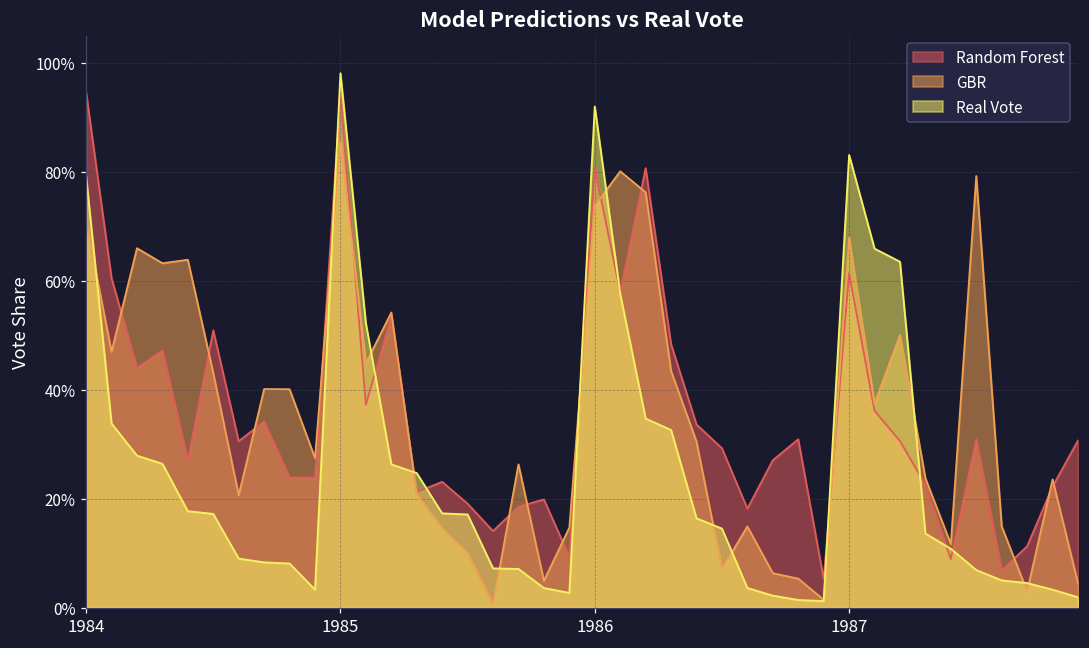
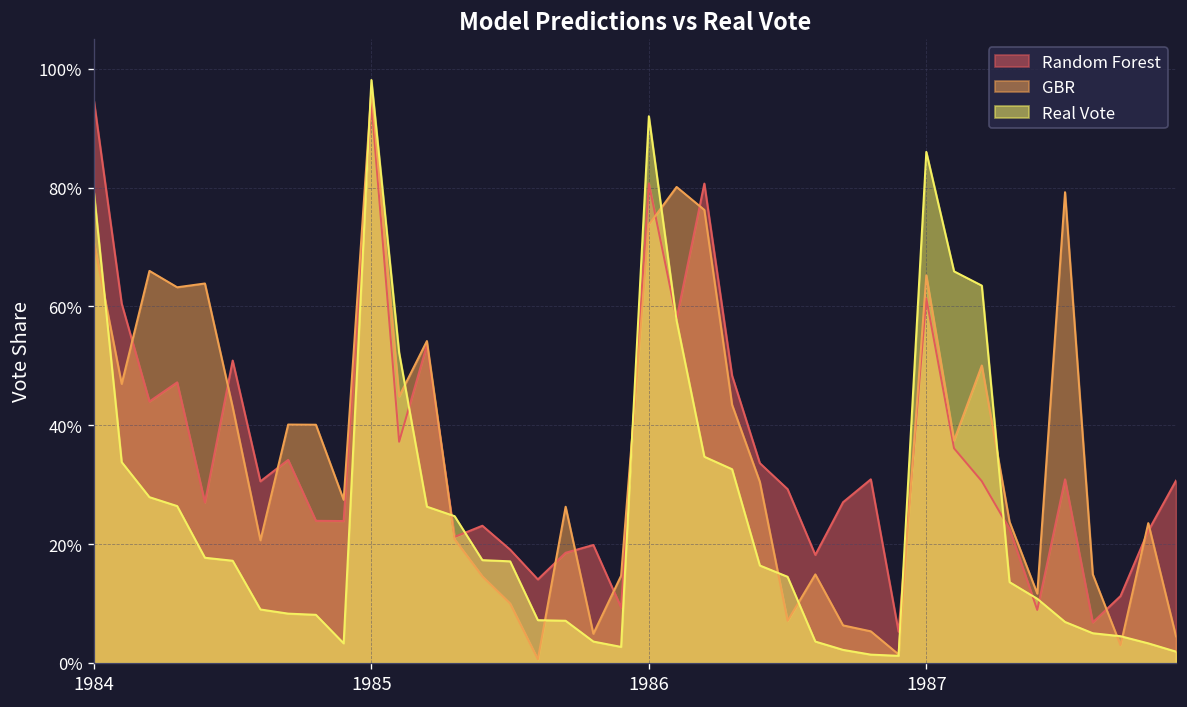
  {
    "Random Forest": {
      "1984": "95%",
      "1985": "94%",
      "1986": "81%",
      "1987": "61%"
    },
    "GBR": {
      "1984": "71%",
-     "1985": "85%",
+     "1985": "96%",
      "1986": "74%",
-     "1987": "68%"
+     "1987": "65%"
    },
    "Real Vote": {
      "1984": "79%",
      "1985": "98%",
      "1986": "92%",
-     "1987": "83%"
+     "1987": "86%"
    }
  }
